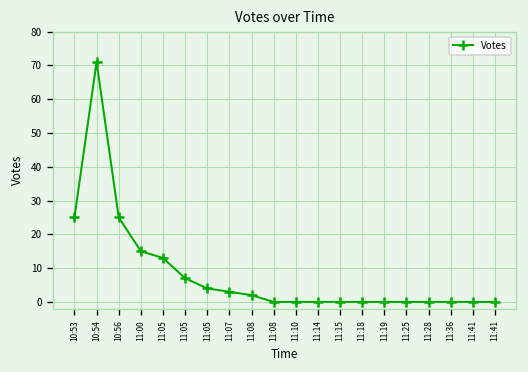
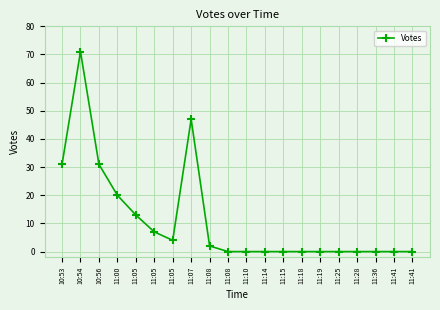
  {
-   "10:53": 25,
+   "10:53": 31,
    "10:54": 71,
-   "10:56": 25,
-   "11:00": 15,
-   "11:07": 3,
+   "10:56": 31,
+   "11:00": 20,
+   "11:07": 47,
    "11:10": 0,
    "11:14": 0,
    "11:15": 0,
    "11:18": 0,
    "11:19": 0,
    "11:25": 0,
    "11:28": 0,
    "11:36": 0
  }
